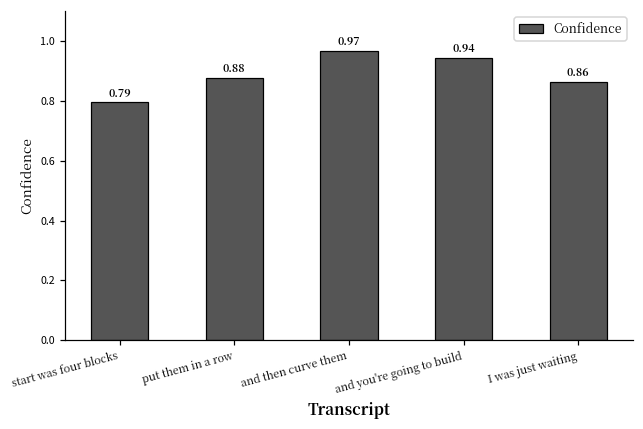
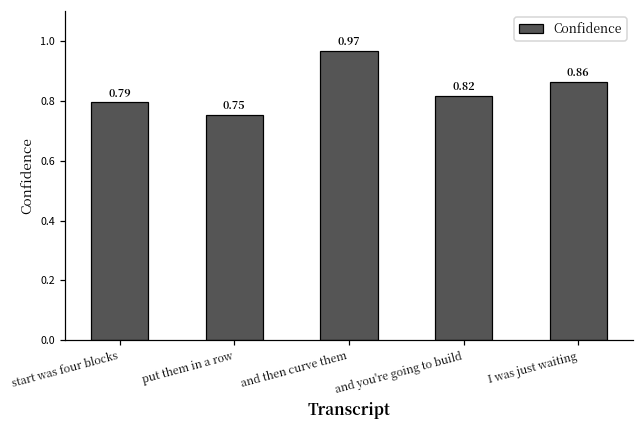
  {
    "start was four blocks": 0.79,
-   "put them in a row": 0.88,
+   "put them in a row": 0.75,
    "and then curve them": 0.97,
-   "and you're going to build": 0.94,
+   "and you're going to build": 0.82,
    "I was just waiting": 0.86
  }
